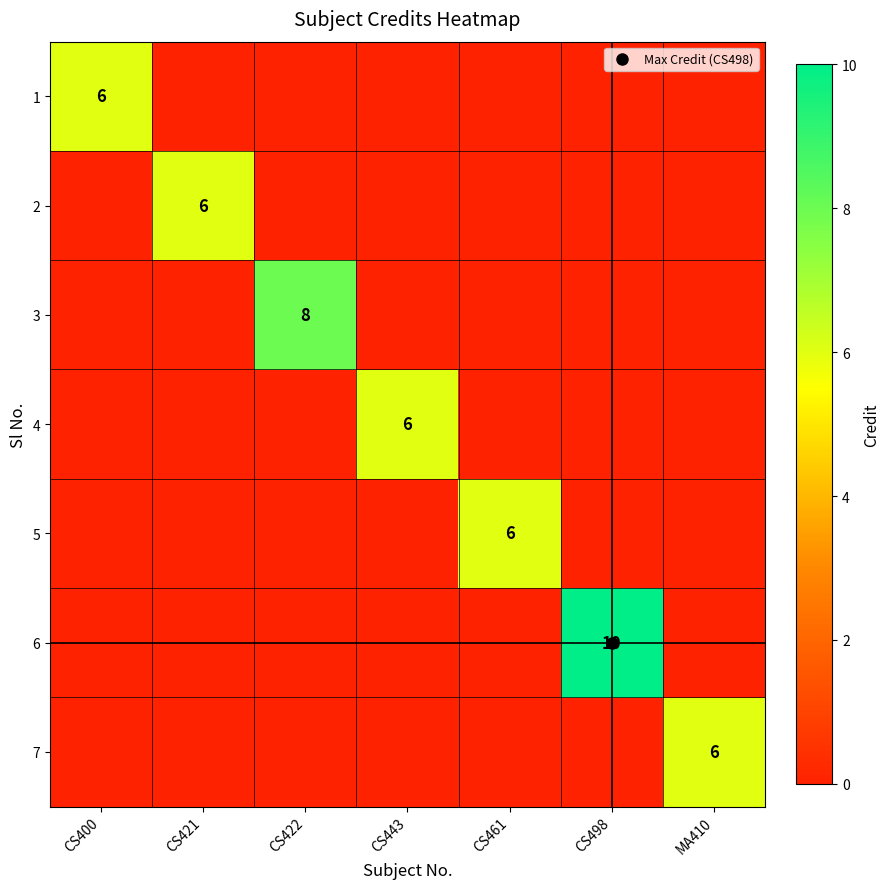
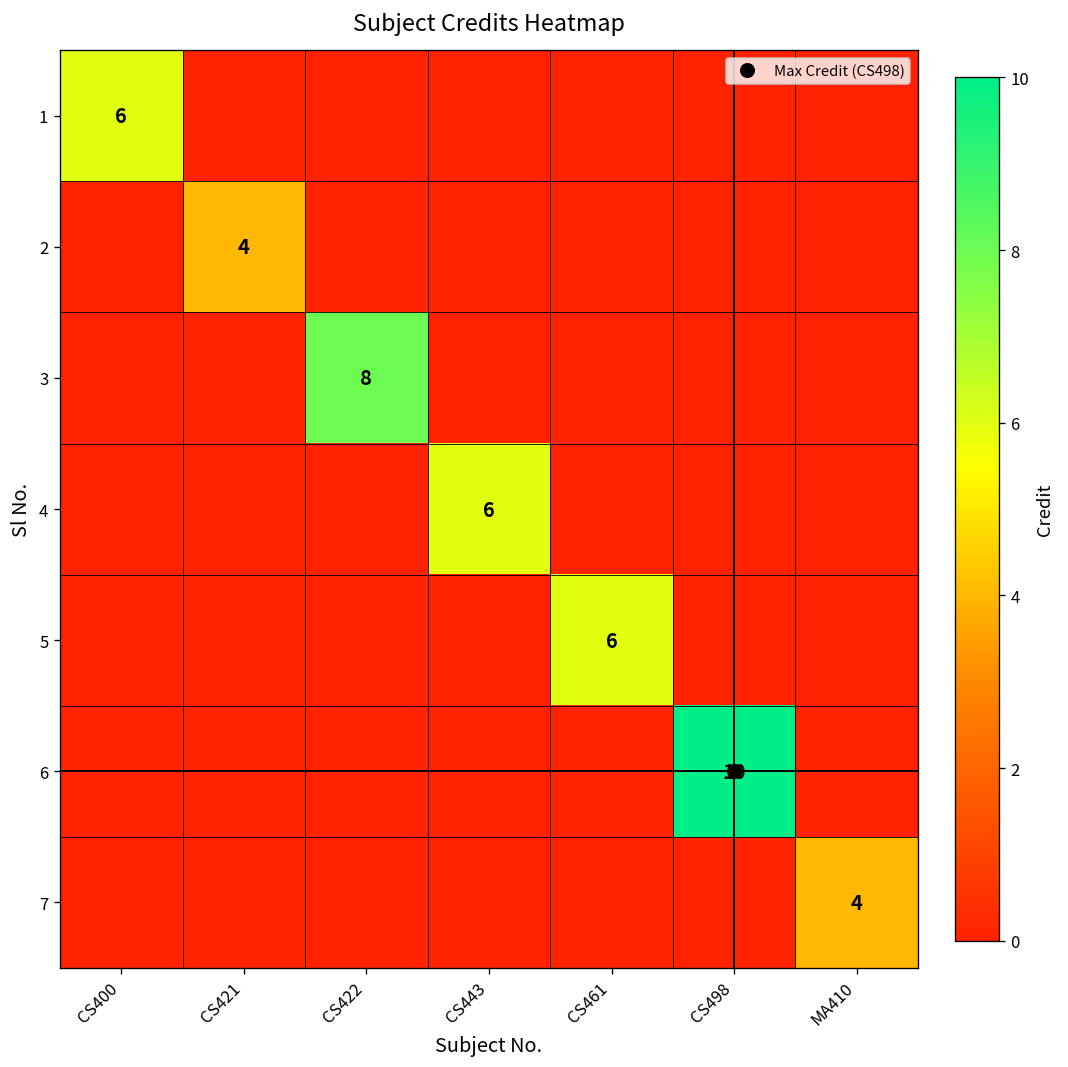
  {
    "1": {
      "CS400": 6
    },
    "2": {
-     "CS421": 6
+     "CS421": 4
    },
    "3": {
      "CS422": 8
    },
    "4": {
      "CS443": 6
    },
    "5": {
      "CS461": 6
    },
    "7": {
-     "MA410": 6
+     "MA410": 4
    }
  }
